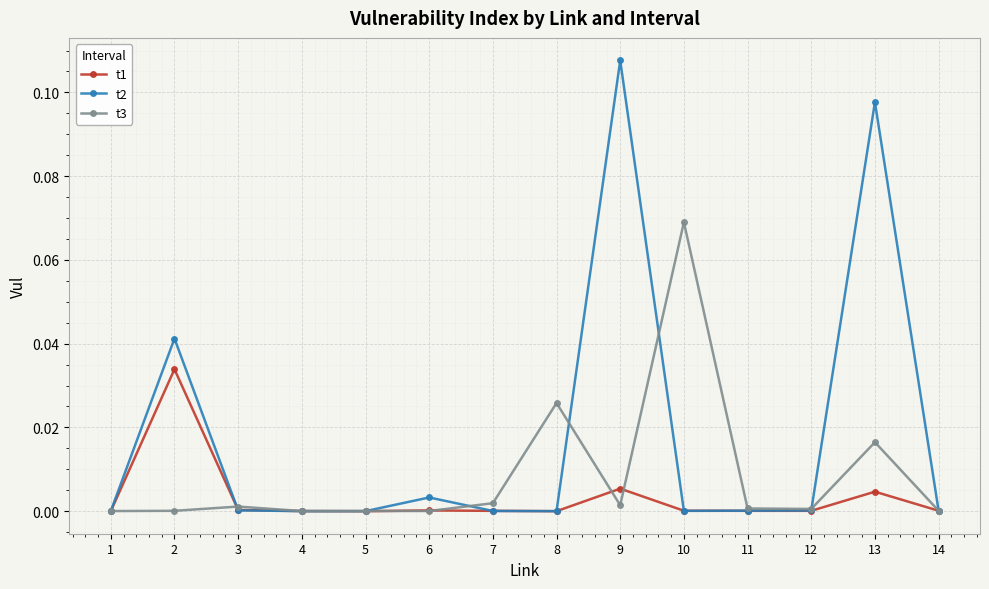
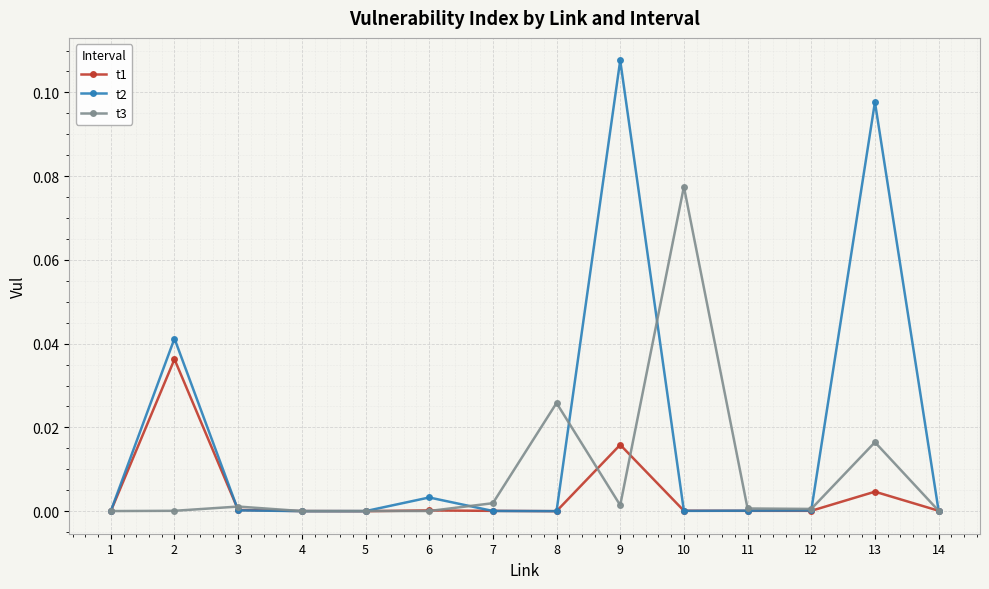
  {
    "t1": {
-     "2": 0.034,
-     "9": 0.005,
+     "2": 0.036,
+     "9": 0.016,
      "13": 0.005
    },
    "t2": {
      "2": 0.041,
      "6": 0.003,
      "9": 0.108,
      "13": 0.098
    },
    "t3": {
      "2": 0.000,
      "3": 0.001,
      "7": 0.002,
      "8": 0.026,
      "9": 0.001,
-     "10": 0.069,
+     "10": 0.077,
      "13": 0.016
    }
  }
